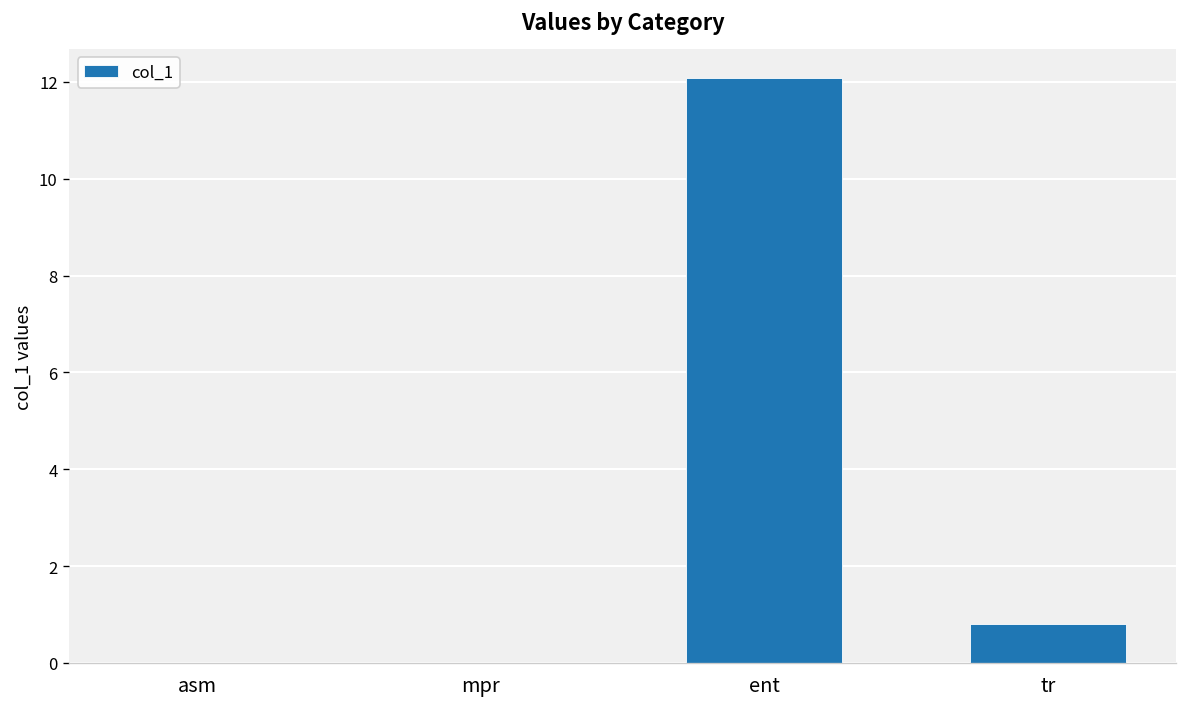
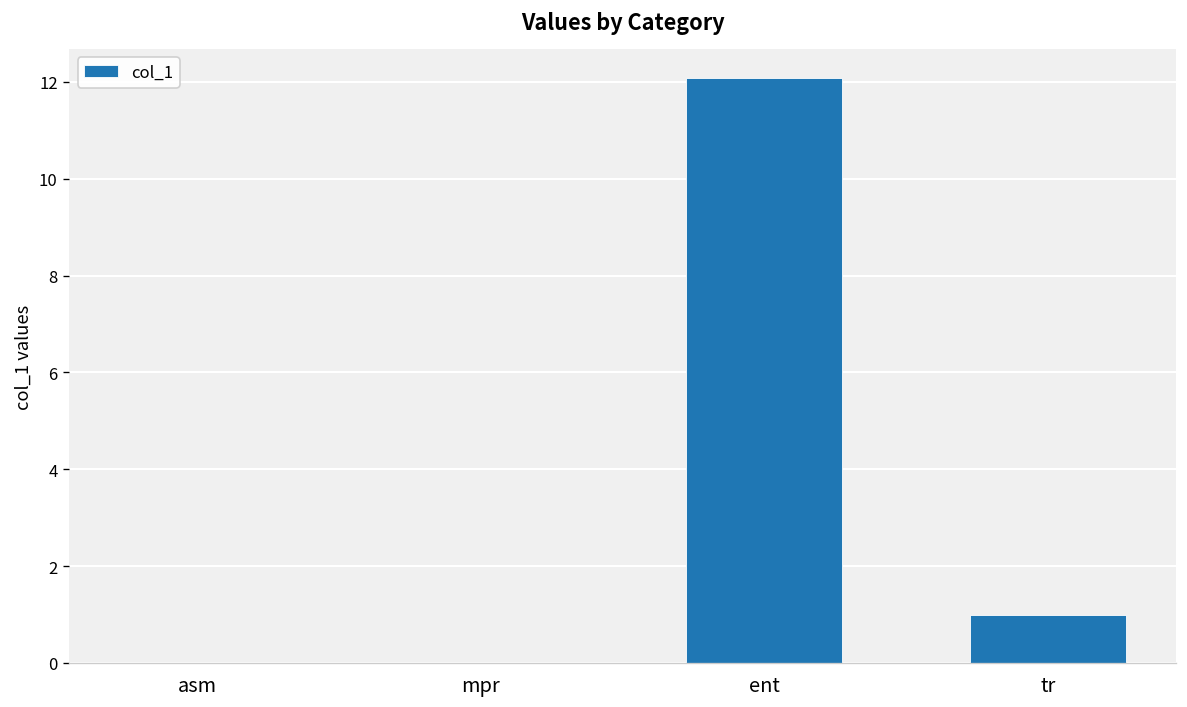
  {
    "ent": 12.1,
-   "tr": 0.8
+   "tr": 1.0
  }
